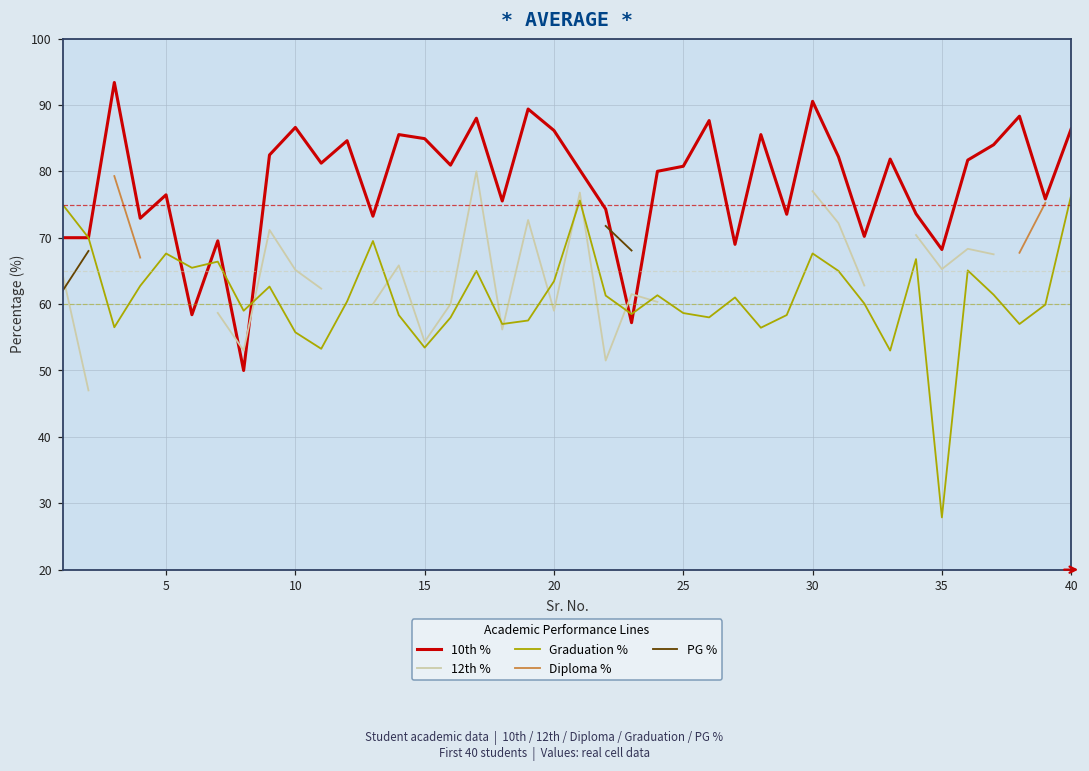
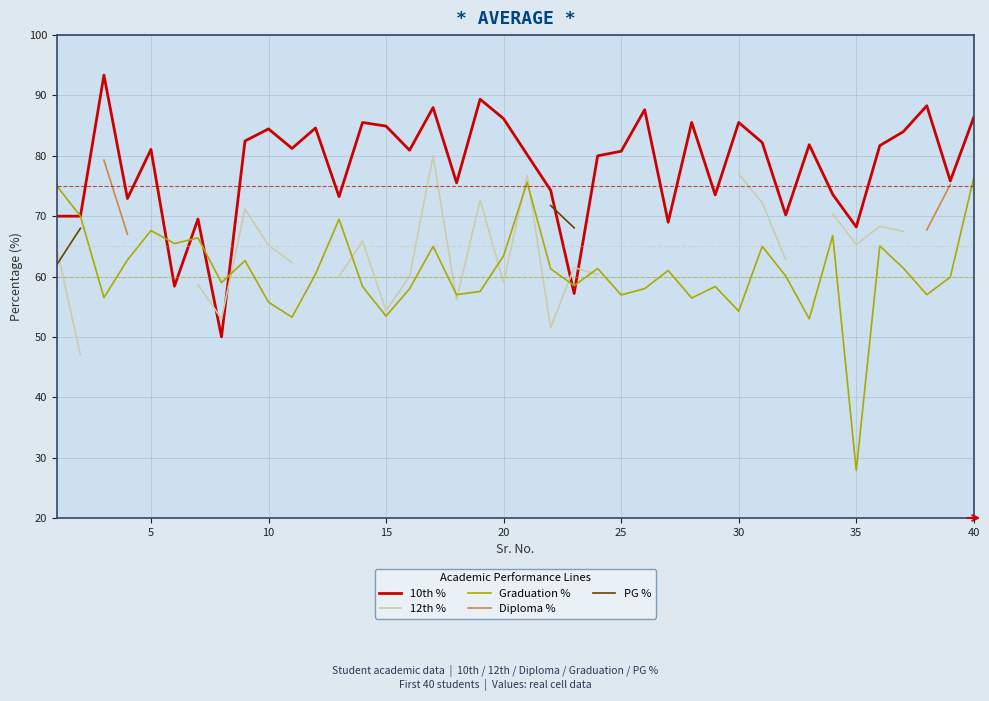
  {
    "10th %": {
-     "5": 76,
-     "10": 87,
+     "5": 81,
+     "10": 84,
      "15": 85,
      "20": 86,
      "25": 81,
-     "30": 91,
+     "30": 86,
      "35": 68,
      "40": 86
    },
    "12th %": {
      "5": 65,
      "10": 65,
      "15": 54,
      "20": 59,
      "30": 77,
      "35": 65,
      "40": 52
    },
    "Graduation %": {
      "5": 68,
      "10": 56,
      "15": 53,
      "20": 63,
-     "25": 59,
-     "30": 68,
+     "25": 57,
+     "30": 54,
      "35": 28,
      "40": 76
    },
    "Diploma %": {
      "25": 66
    }
  }
